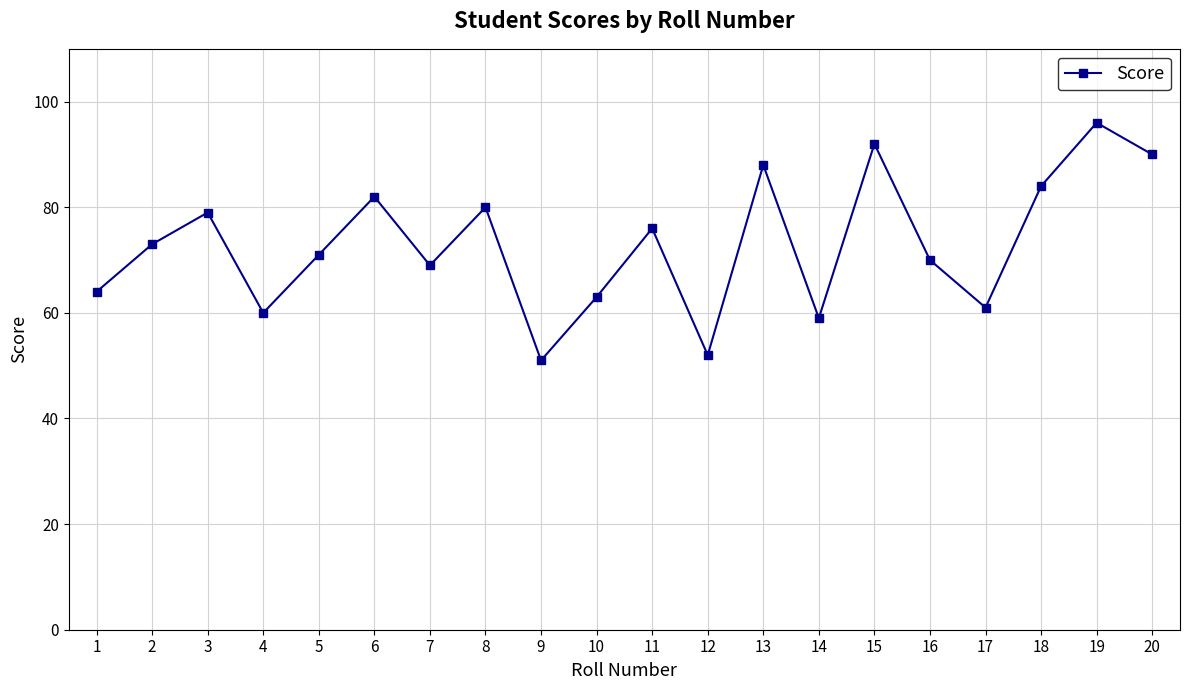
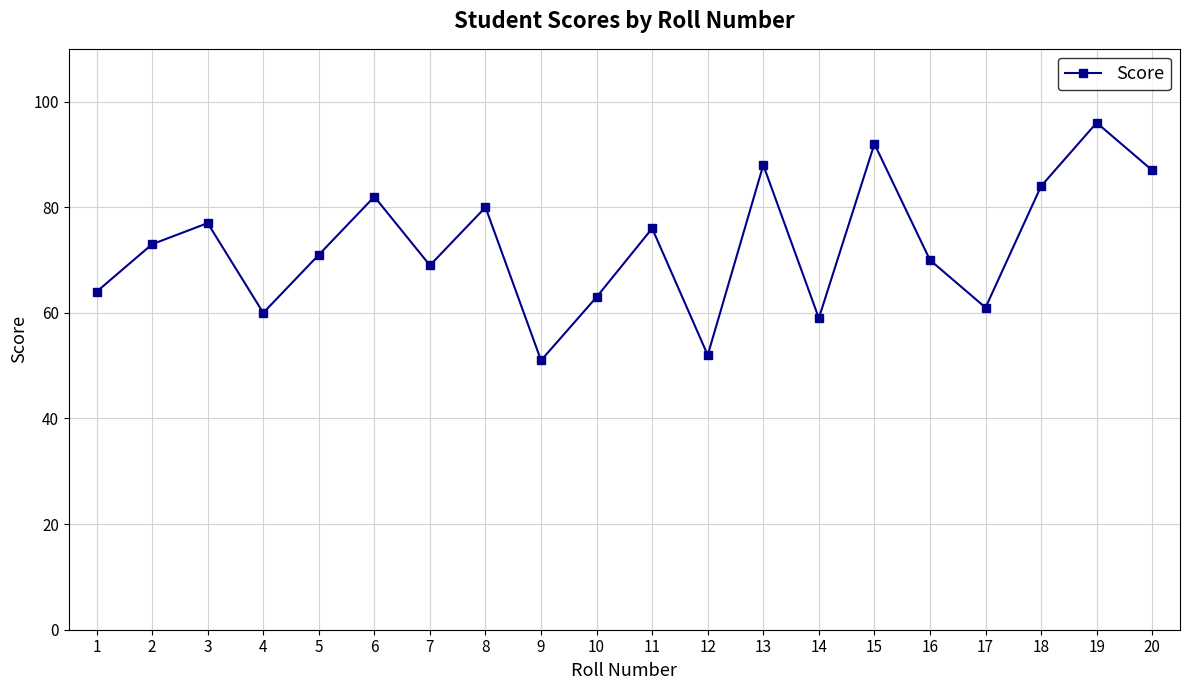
  {
    "1": 64,
    "2": 73,
-   "3": 79,
+   "3": 77,
    "4": 60,
    "5": 71,
    "6": 82,
    "7": 69,
    "8": 80,
    "9": 51,
    "10": 63,
    "11": 76,
    "12": 52,
    "13": 88,
    "14": 59,
    "15": 92,
    "16": 70,
    "17": 61,
    "18": 84,
    "19": 96,
-   "20": 90
+   "20": 87
  }
